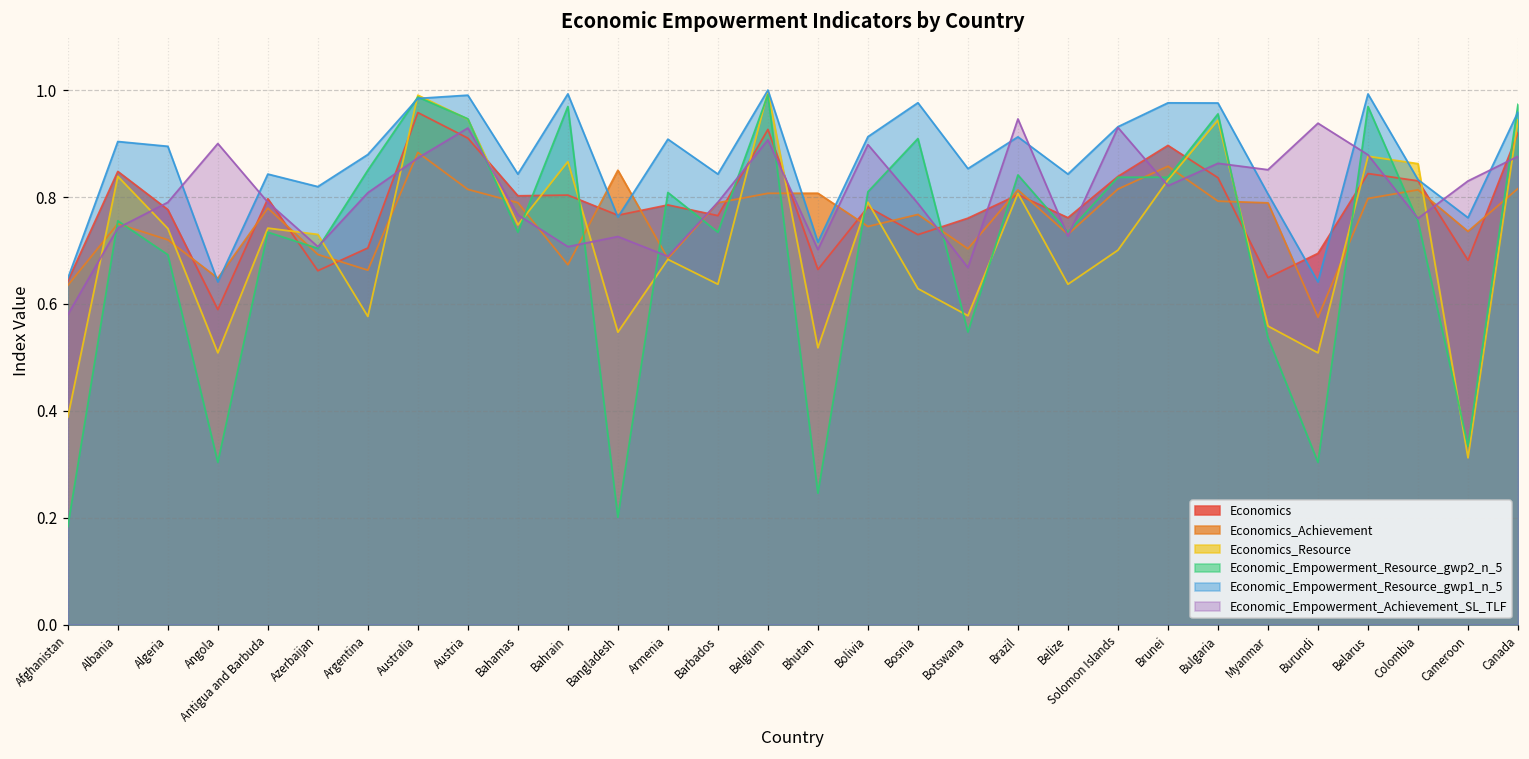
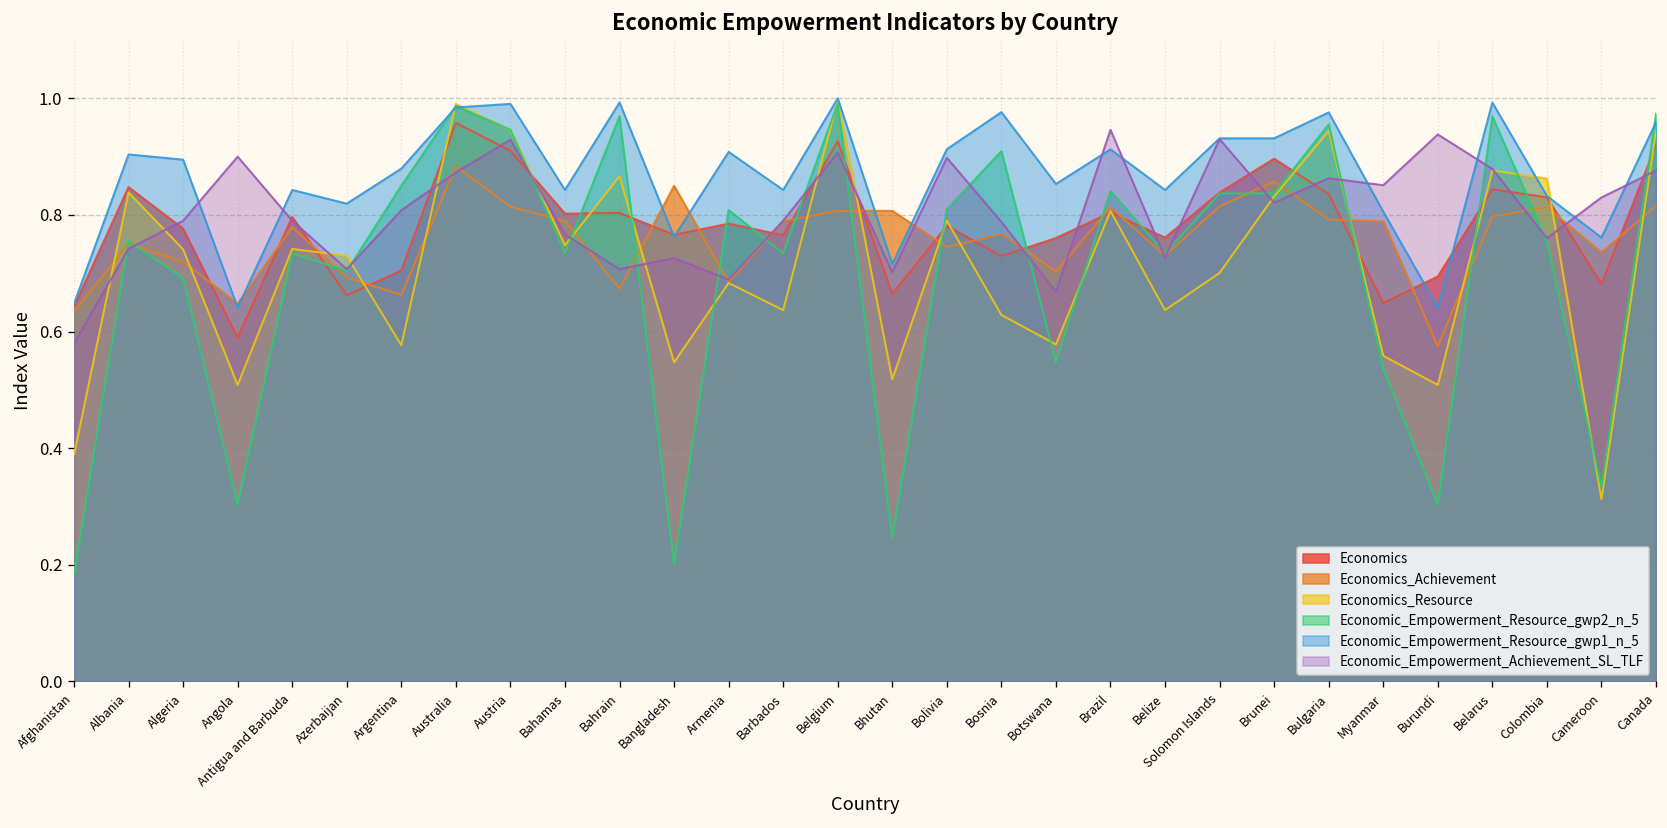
  {
    "Economics_Resource": {
      "Afghanistan": 0.39,
      "Albania": 0.84,
      "Algeria": 0.74,
      "Angola": 0.51,
      "Antigua and Barbuda": 0.74,
      "Azerbaijan": 0.73,
      "Argentina": 0.58,
      "Bahamas": 0.75,
      "Bahrain": 0.87,
      "Bangladesh": 0.55,
      "Barbados": 0.64,
      "Bhutan": 0.52,
      "Bolivia": 0.79,
      "Bosnia": 0.63,
      "Botswana": 0.58,
      "Belize": 0.64,
      "Solomon Islands": 0.70,
      "Bulgaria": 0.94,
      "Myanmar": 0.56,
      "Burundi": 0.51,
      "Colombia": 0.86,
      "Cameroon": 0.31,
      "Canada": 0.94
    },
    "Economic_Empowerment_Resource_gwp2_n_5": {
      "Afghanistan": 0.18,
      "Albania": 0.76,
      "Algeria": 0.69,
      "Angola": 0.30,
      "Antigua and Barbuda": 0.73,
      "Argentina": 0.85,
      "Bahamas": 0.73,
      "Bahrain": 0.97,
      "Bangladesh": 0.20,
      "Armenia": 0.81,
      "Barbados": 0.73,
      "Belgium": 0.99,
      "Bhutan": 0.25,
      "Bolivia": 0.81,
      "Bosnia": 0.91,
      "Botswana": 0.55,
      "Brazil": 0.84,
      "Bulgaria": 0.96,
      "Myanmar": 0.54,
      "Burundi": 0.30,
      "Belarus": 0.97,
      "Colombia": 0.75,
      "Cameroon": 0.33,
      "Canada": 0.97
    },
    "Economic_Empowerment_Resource_gwp1_n_5": {
      "Albania": 0.90,
      "Algeria": 0.89,
      "Angola": 0.64,
      "Antigua and Barbuda": 0.84,
      "Azerbaijan": 0.82,
      "Argentina": 0.88,
      "Austria": 0.99,
      "Bahamas": 0.84,
      "Bahrain": 0.99,
      "Armenia": 0.91,
      "Barbados": 0.84,
      "Bhutan": 0.72,
      "Bolivia": 0.91,
      "Bosnia": 0.98,
      "Botswana": 0.85,
      "Brazil": 0.91,
      "Belize": 0.84,
-     "Brunei": 0.98,
+     "Brunei": 0.93,
      "Bulgaria": 0.98,
      "Myanmar": 0.81,
      "Burundi": 0.64,
      "Belarus": 0.99,
      "Cameroon": 0.76,
      "Canada": 0.96
    },
    "Economic_Empowerment_Achievement_SL_TLF": {
      "Afghanistan": 0.58,
      "Albania": 0.74,
      "Algeria": 0.79,
      "Angola": 0.90,
      "Antigua and Barbuda": 0.79,
      "Argentina": 0.81,
      "Australia": 0.87,
      "Austria": 0.93,
      "Bahamas": 0.77,
      "Bahrain": 0.71,
      "Bangladesh": 0.73,
      "Belgium": 0.91,
      "Bhutan": 0.70,
      "Bolivia": 0.90,
      "Bosnia": 0.79,
      "Botswana": 0.67,
      "Brazil": 0.95,
      "Brunei": 0.82,
      "Bulgaria": 0.86,
      "Myanmar": 0.85,
      "Burundi": 0.94,
      "Colombia": 0.76,
      "Cameroon": 0.83,
      "Canada": 0.88
    }
  }
